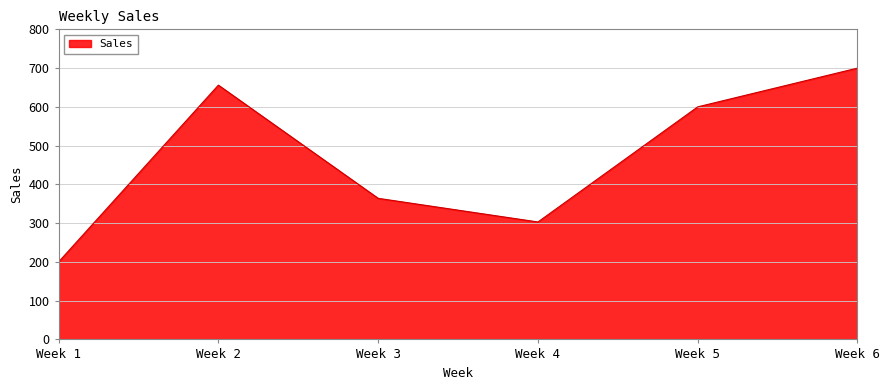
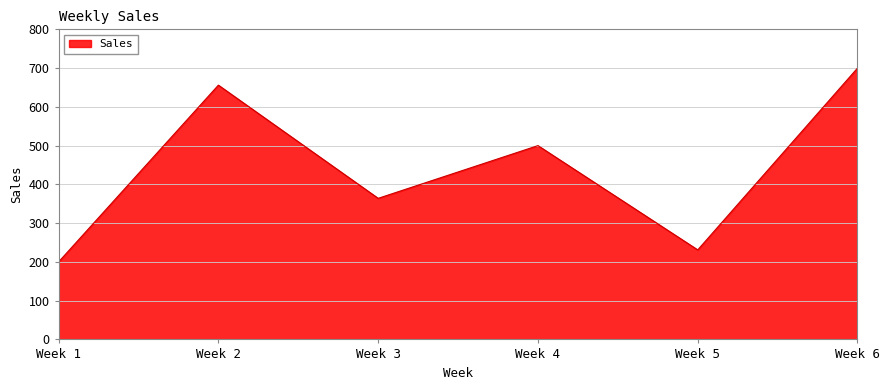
  {
    "Week 1": 200,
    "Week 2": 660,
    "Week 3": 360,
-   "Week 4": 300,
-   "Week 5": 600,
+   "Week 4": 500,
+   "Week 5": 230,
    "Week 6": 700
  }
